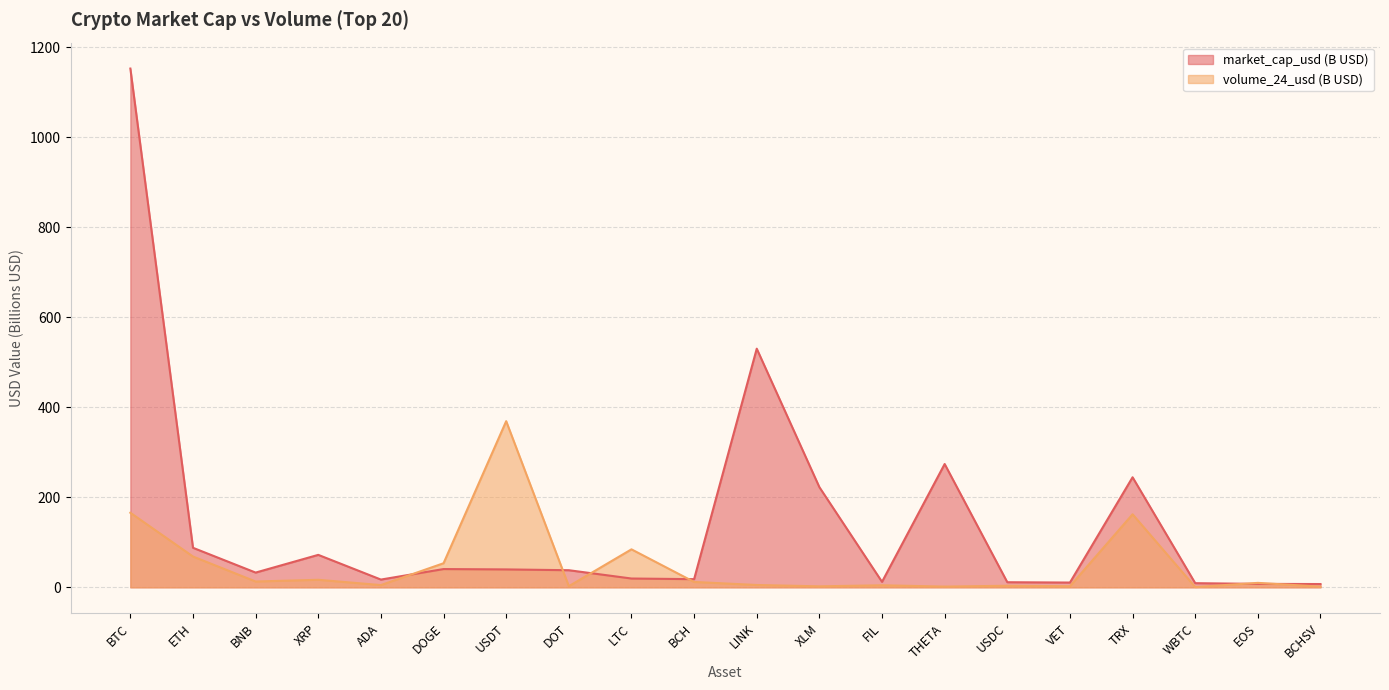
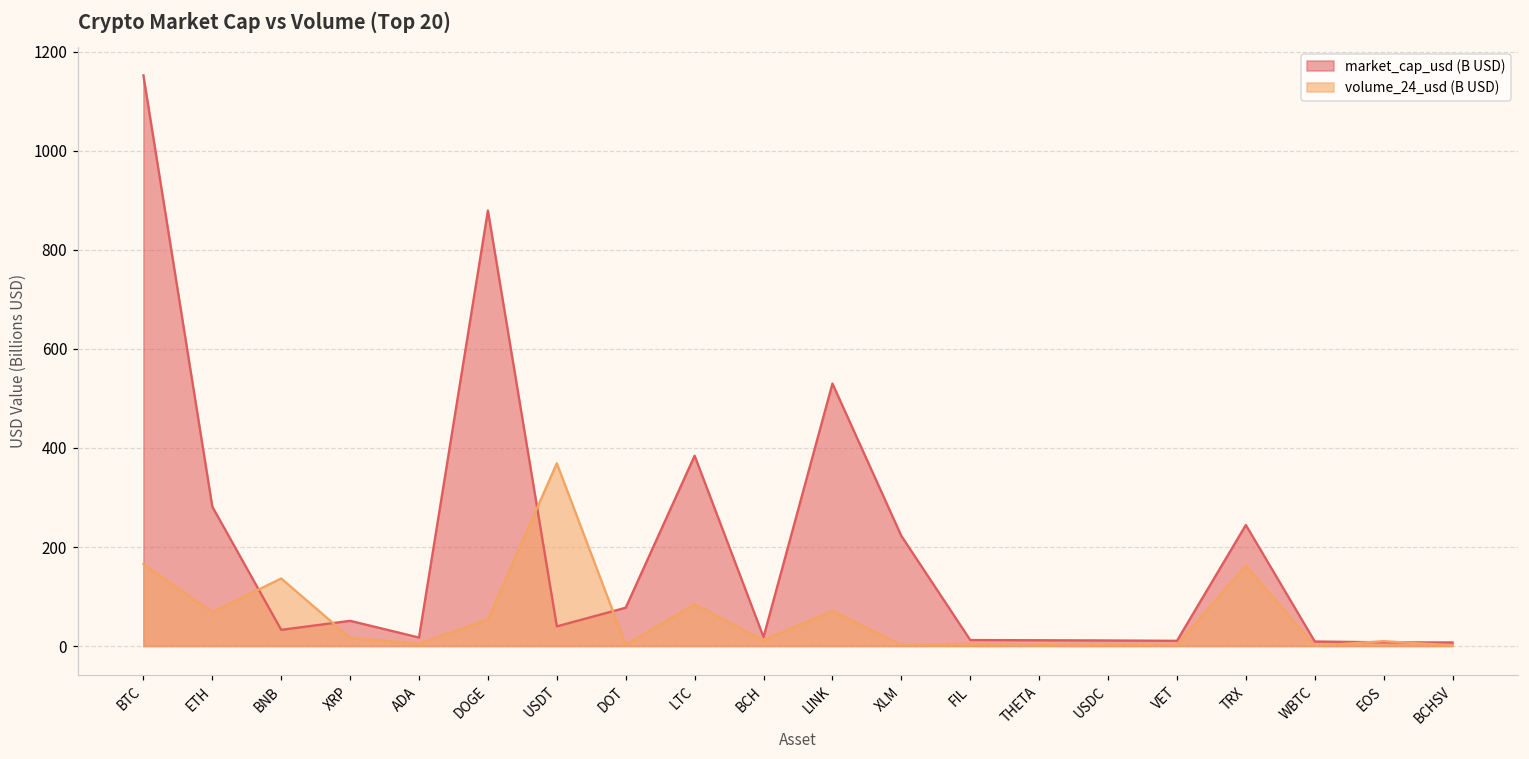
  {
    "market_cap_usd (B USD)": {
      "BTC": 1150,
-     "ETH": 90,
+     "ETH": 280,
      "BNB": 30,
-     "XRP": 70,
+     "XRP": 50,
      "ADA": 20,
-     "DOGE": 40,
+     "DOGE": 880,
      "USDT": 40,
-     "DOT": 40,
-     "LTC": 20,
+     "DOT": 80,
+     "LTC": 380,
      "BCH": 20,
      "LINK": 530,
      "XLM": 220,
      "FIL": 10,
-     "THETA": 270,
+     "THETA": 10,
      "USDC": 10,
      "VET": 10,
      "TRX": 240,
      "WBTC": 10,
      "BCHSV": 10
    },
    "volume_24_usd (B USD)": {
      "BTC": 170,
      "ETH": 70,
-     "BNB": 10,
+     "BNB": 140,
      "XRP": 20,
      "ADA": 0,
      "DOGE": 50,
      "USDT": 370,
      "DOT": 0,
      "LTC": 80,
      "BCH": 10,
-     "LINK": 10,
+     "LINK": 70,
      "XLM": 0,
      "FIL": 0,
      "THETA": 0,
      "USDC": 0,
      "VET": 0,
      "TRX": 160,
      "WBTC": 0,
      "BCHSV": 0
    }
  }
